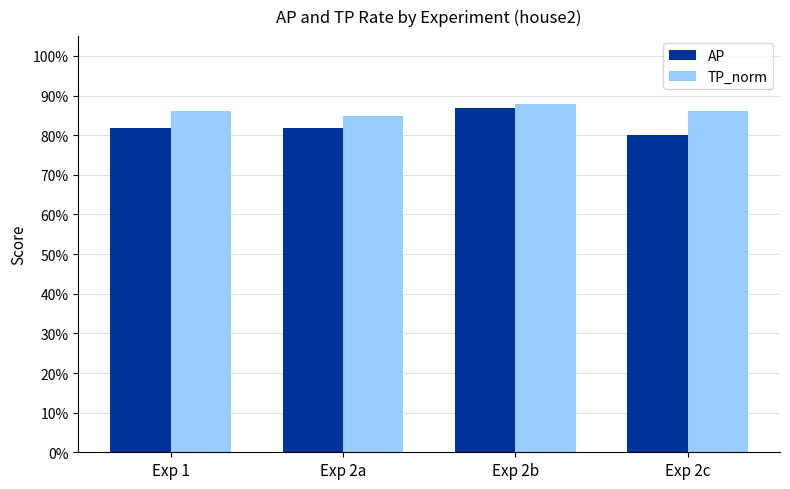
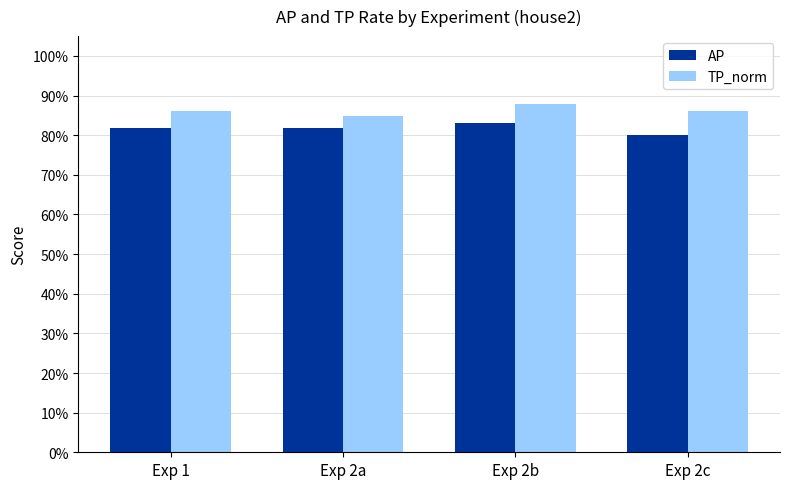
  {
    "AP": {
      "Exp 1": "82%",
      "Exp 2a": "82%",
-     "Exp 2b": "87%",
+     "Exp 2b": "83%",
      "Exp 2c": "80%"
    },
    "TP_norm": {
      "Exp 1": "86%",
      "Exp 2a": "85%",
      "Exp 2b": "88%",
      "Exp 2c": "86%"
    }
  }
